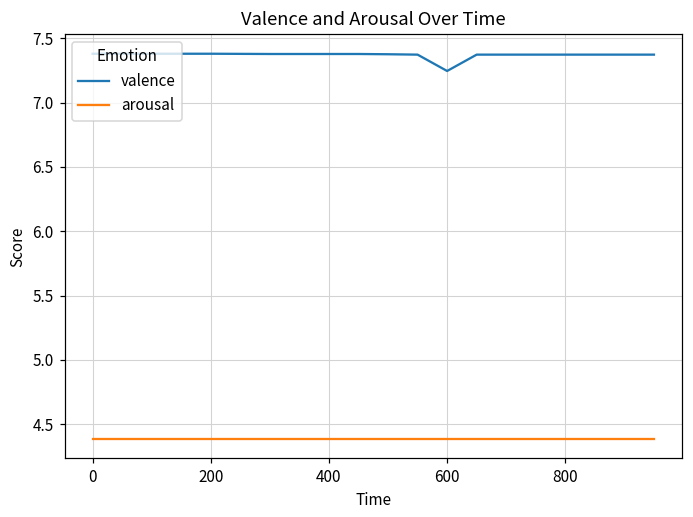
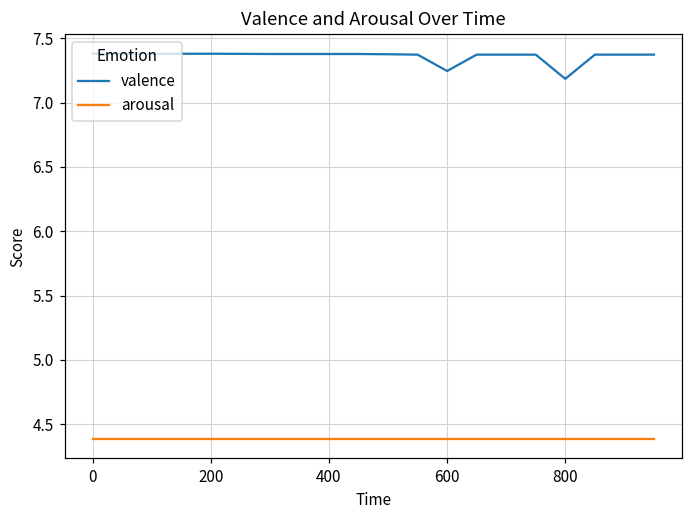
  {
    "valence": {
      "200": 7.38,
      "400": 7.38,
      "600": 7.25,
-     "800": 7.37
+     "800": 7.18
    },
    "arousal": {
      "0": 4.39,
      "200": 4.39,
      "400": 4.39,
      "600": 4.39,
      "800": 4.39
    }
  }
